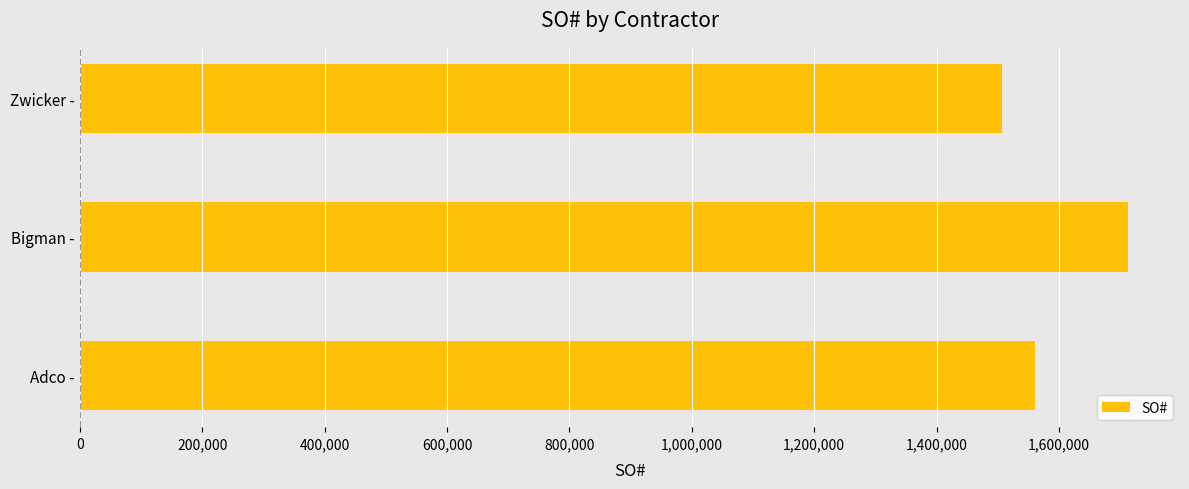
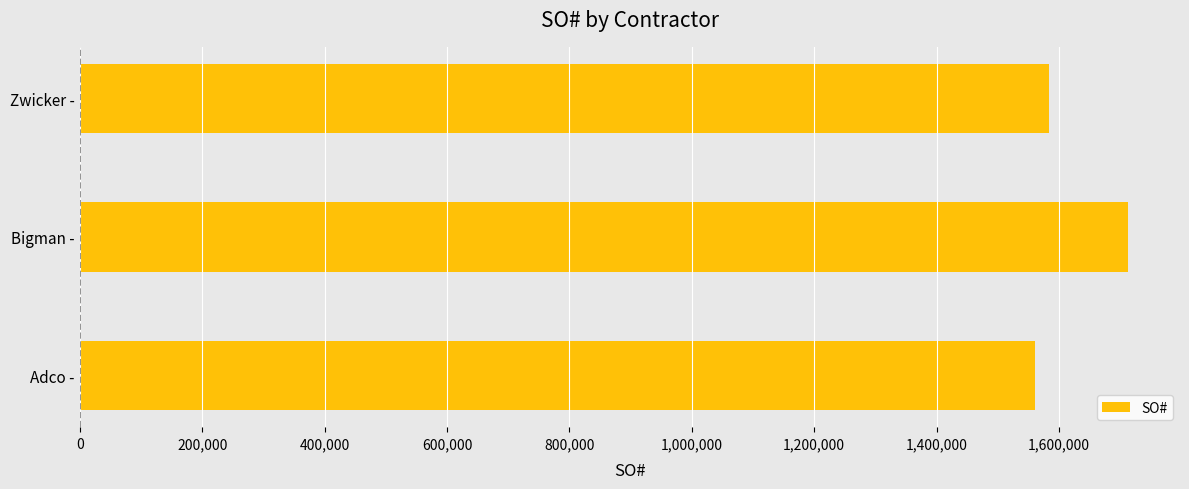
  {
-   "Zwicker -": "1,510,000",
+   "Zwicker -": "1,580,000",
    "Bigman -": "1,710,000",
    "Adco -": "1,560,000"
  }
